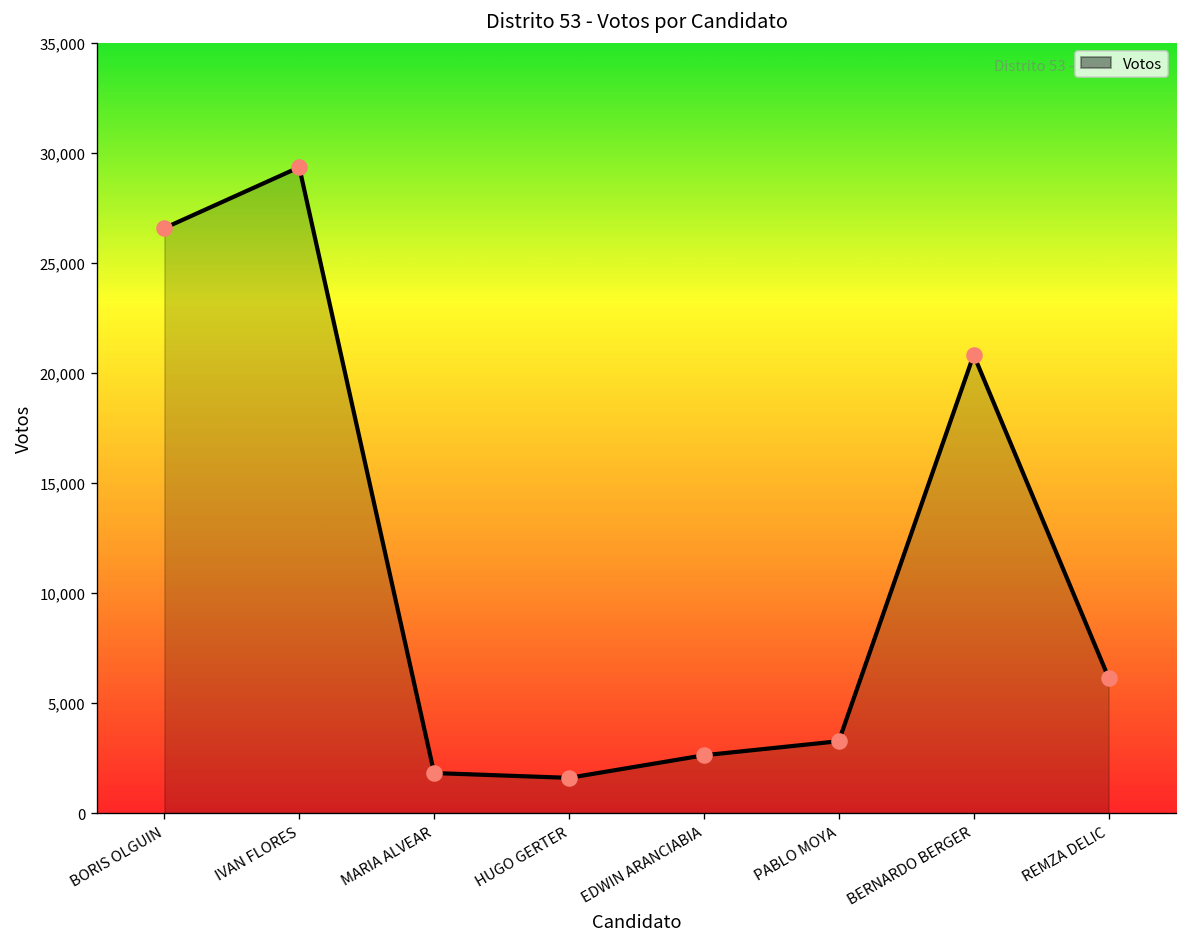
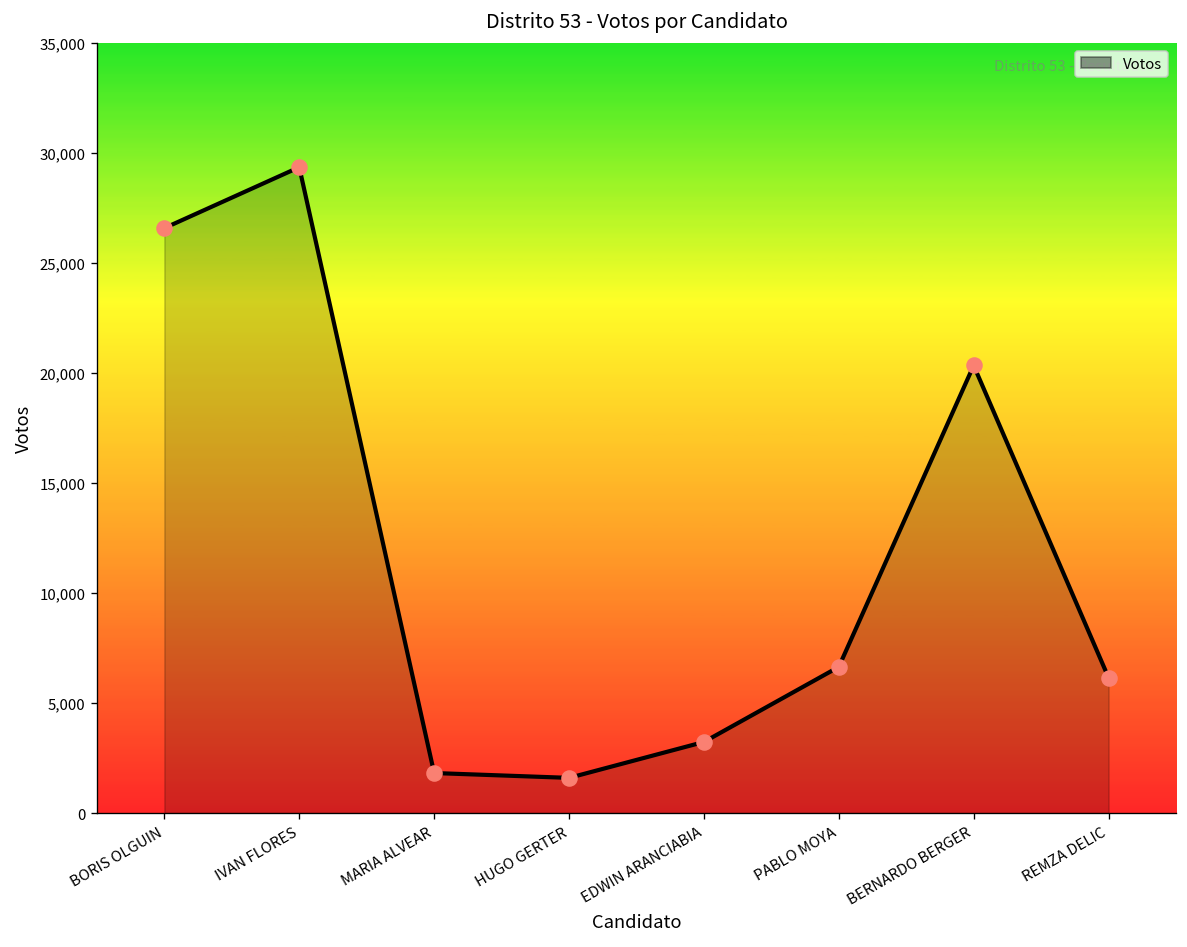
  {
    "BORIS OLGUIN": "26,600",
    "IVAN FLORES": "29,400",
    "MARIA ALVEAR": "1,800",
    "HUGO GERTER": "1,600",
-   "EDWIN ARANCIABIA": "2,600",
-   "PABLO MOYA": "3,300",
-   "BERNARDO BERGER": "20,800",
+   "EDWIN ARANCIABIA": "3,200",
+   "PABLO MOYA": "6,600",
+   "BERNARDO BERGER": "20,400",
    "REMZA DELIC": "6,200"
  }
